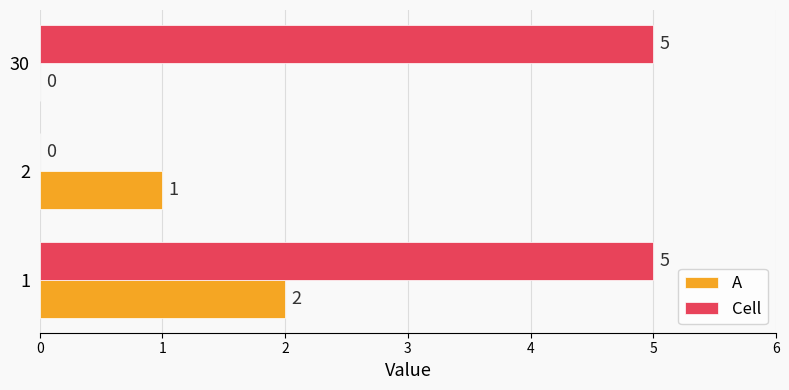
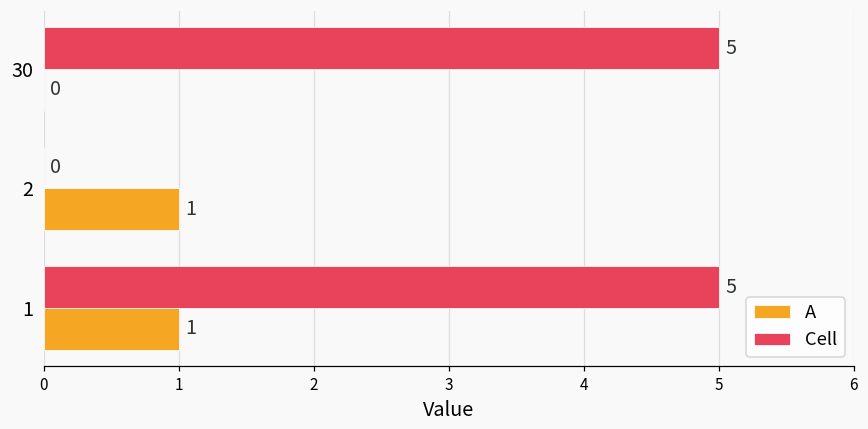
  {
    "A": {
      "30": 0,
      "2": 1,
-     "1": 2
+     "1": 1
    },
    "Cell": {
      "30": 5,
      "2": 0,
      "1": 5
    }
  }
